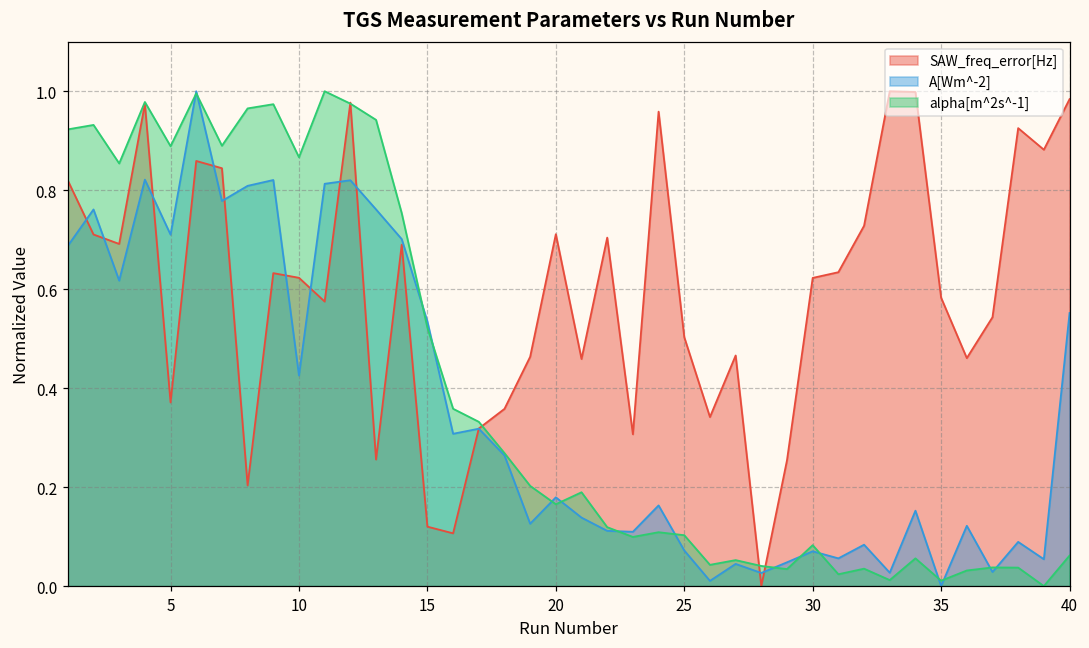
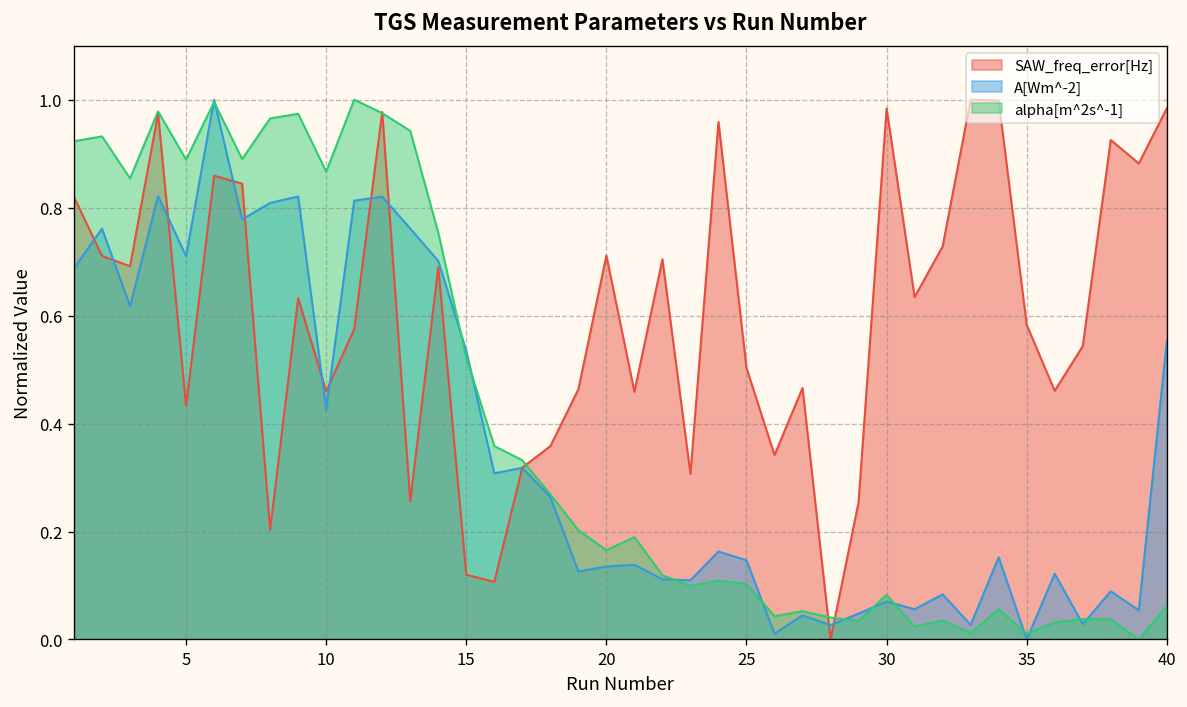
  {
    "SAW_freq_error[Hz]": {
-     "5": 0.37,
-     "10": 0.62,
+     "5": 0.43,
+     "10": 0.46,
      "15": 0.12,
      "20": 0.71,
      "25": 0.50,
-     "30": 0.62,
+     "30": 0.98,
      "35": 0.58,
      "40": 0.98
    },
    "A[Wm^-2]": {
      "5": 0.71,
      "10": 0.43,
      "15": 0.53,
-     "20": 0.18,
-     "25": 0.07,
+     "20": 0.14,
+     "25": 0.15,
      "30": 0.07,
      "35": 0.00,
      "40": 0.55
    },
    "alpha[m^2s^-1]": {
      "5": 0.89,
      "10": 0.87,
      "15": 0.52,
      "20": 0.17,
      "25": 0.10,
      "30": 0.08,
      "35": 0.01,
      "40": 0.06
    }
  }
